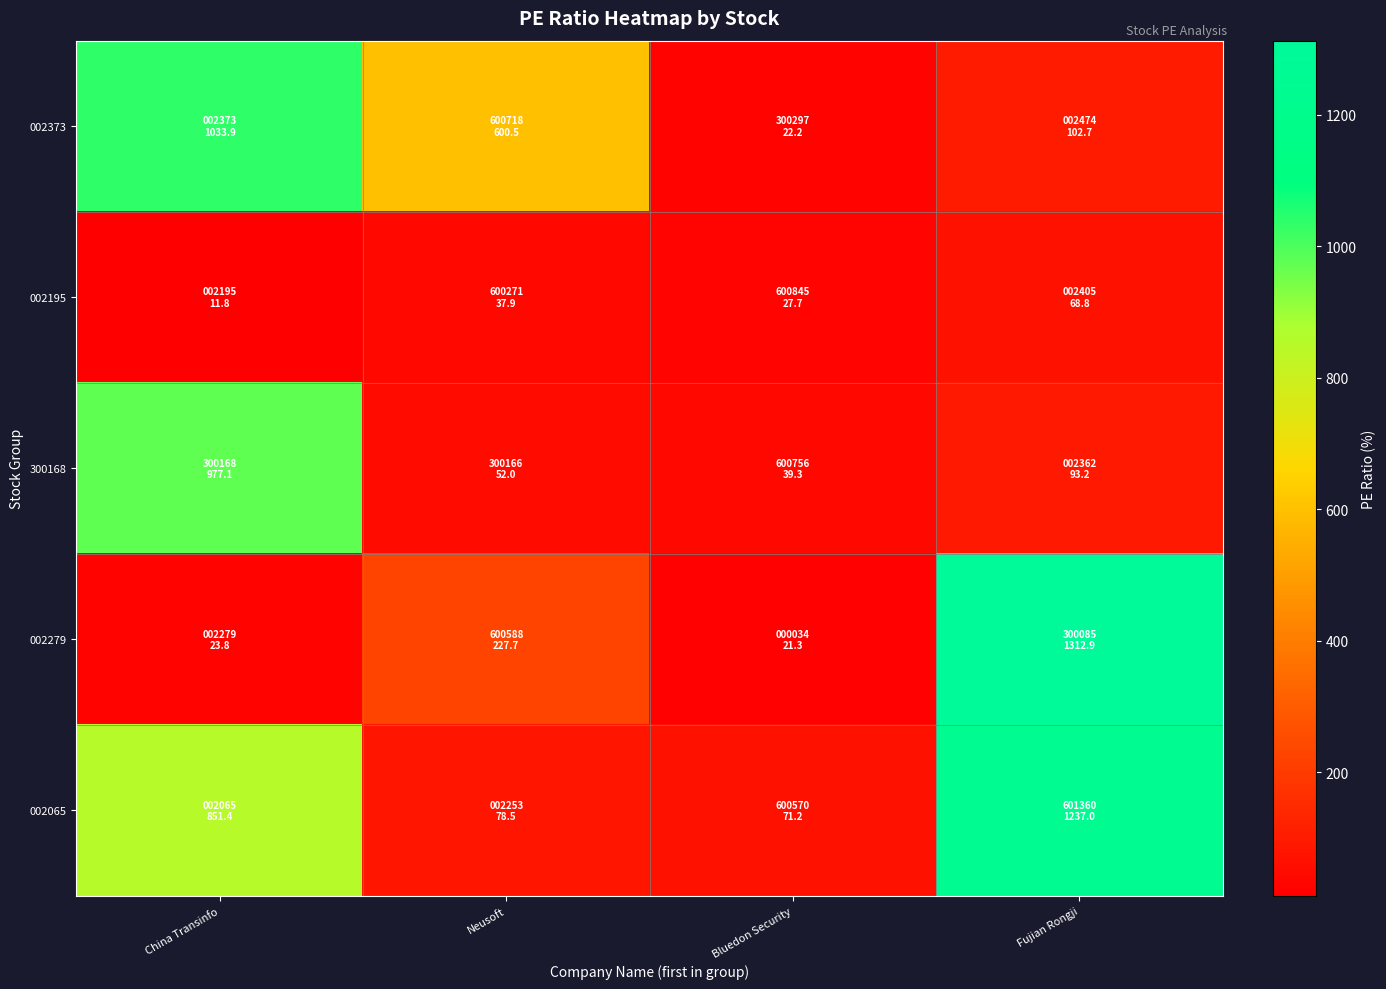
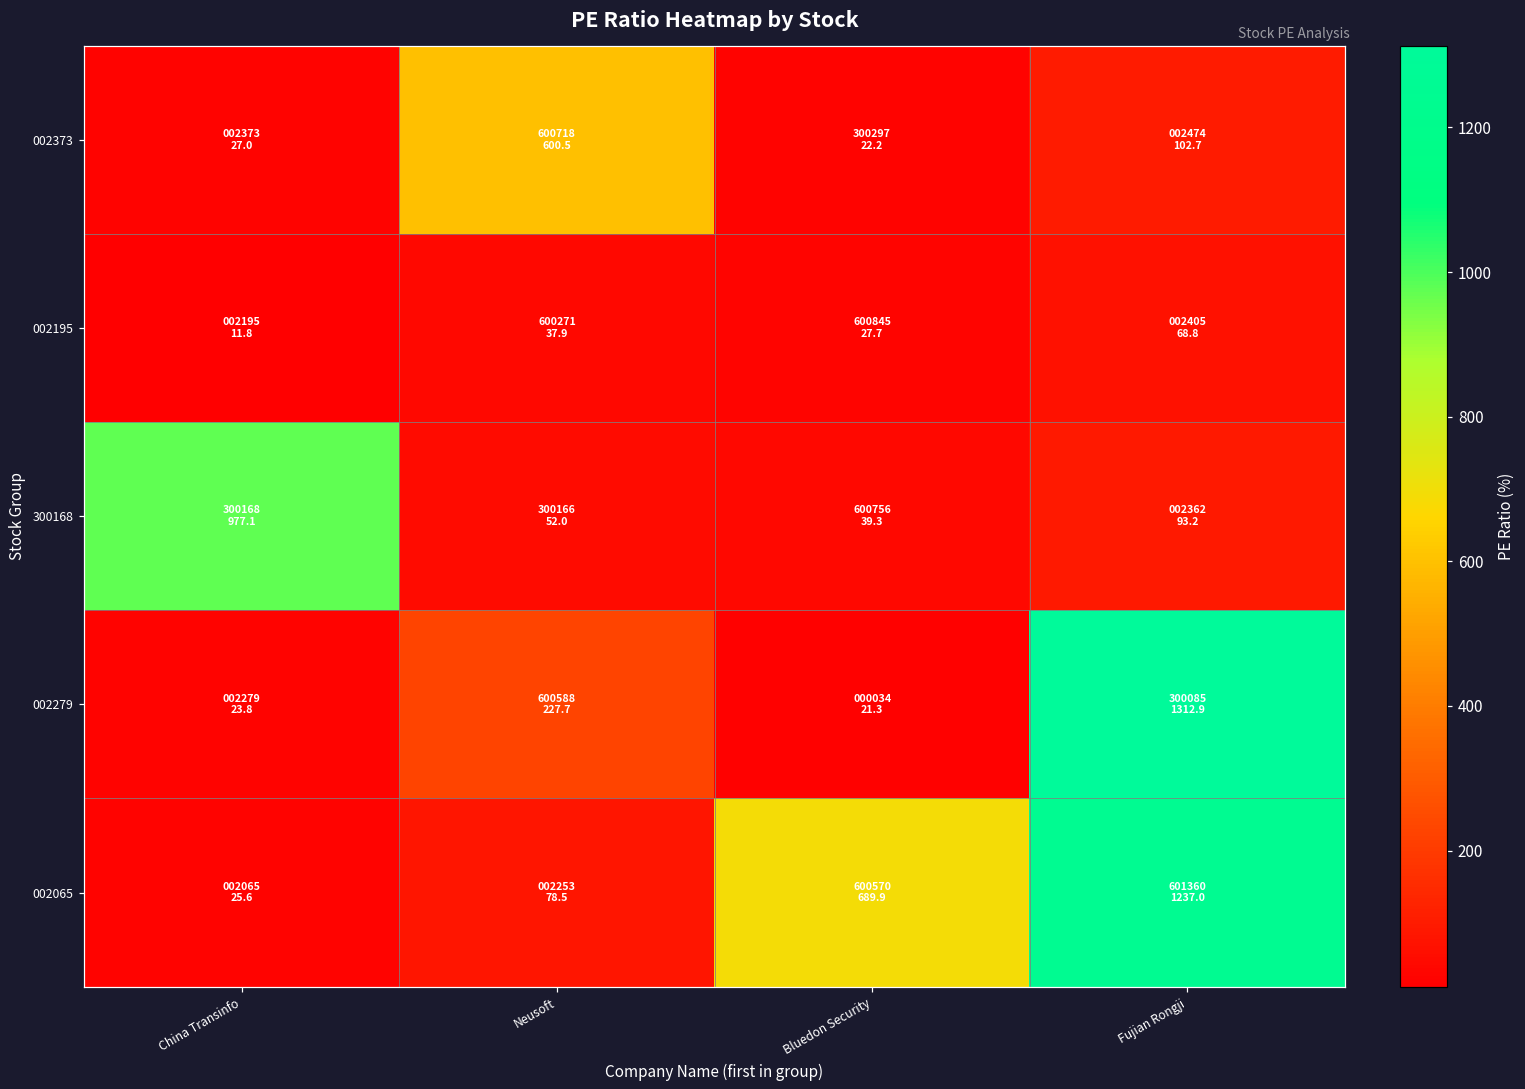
  {
    "002373": {
-     "China Transinfo": 1033.9
+     "China Transinfo": 27.0
    },
    "002065": {
-     "China Transinfo": 851.4,
-     "Bluedon Security": 71.2
+     "China Transinfo": 25.6,
+     "Bluedon Security": 689.9
    }
  }
